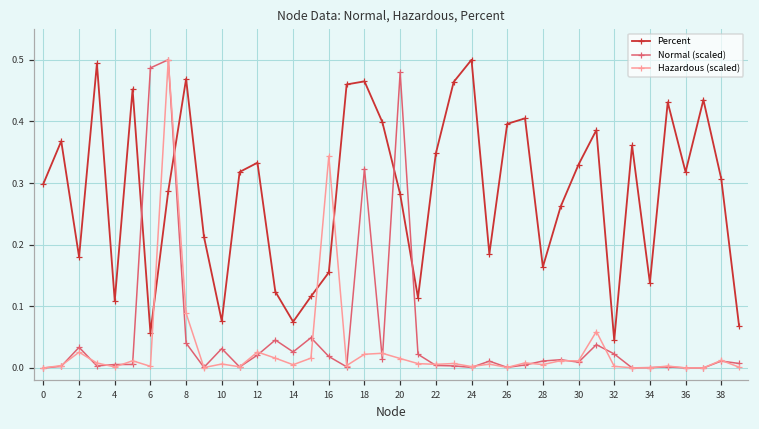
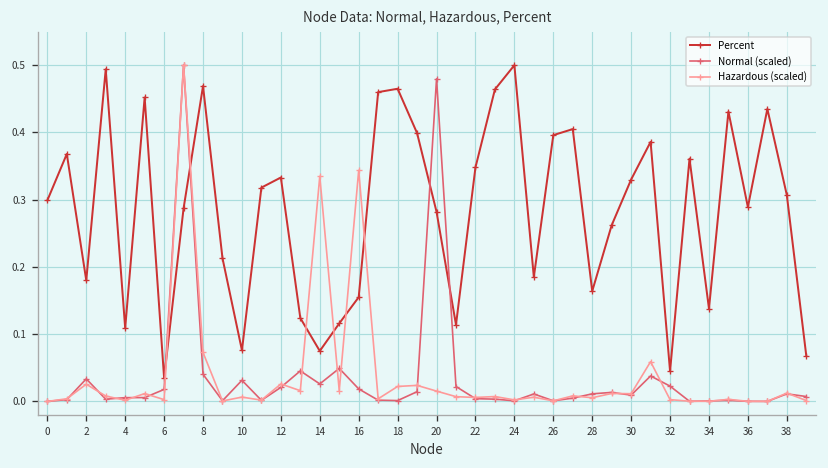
  {
    "Percent": {
      "0": 0.30,
      "2": 0.18,
      "4": 0.11,
-     "6": 0.06,
+     "6": 0.04,
      "8": 0.47,
      "10": 0.08,
      "12": 0.33,
      "14": 0.08,
      "16": 0.16,
      "18": 0.47,
      "20": 0.28,
      "22": 0.35,
      "24": 0.50,
      "26": 0.40,
      "28": 0.16,
      "30": 0.33,
      "32": 0.05,
      "34": 0.14,
-     "36": 0.32,
+     "36": 0.29,
      "38": 0.31
    },
    "Normal (scaled)": {
      "2": 0.03,
-     "6": 0.49,
+     "6": 0.02,
      "8": 0.04,
      "10": 0.03,
      "12": 0.02,
      "14": 0.03,
      "16": 0.02,
-     "18": 0.32,
+     "18": 0.00,
      "20": 0.48,
      "28": 0.01,
      "32": 0.02
    },
    "Hazardous (scaled)": {
      "2": 0.03,
      "6": 0.00,
-     "8": 0.09,
+     "8": 0.07,
      "10": 0.01,
      "12": 0.03,
-     "14": 0.01,
+     "14": 0.33,
      "16": 0.34,
      "18": 0.02,
      "20": 0.02,
      "28": 0.01,
      "32": 0.00
    }
  }
